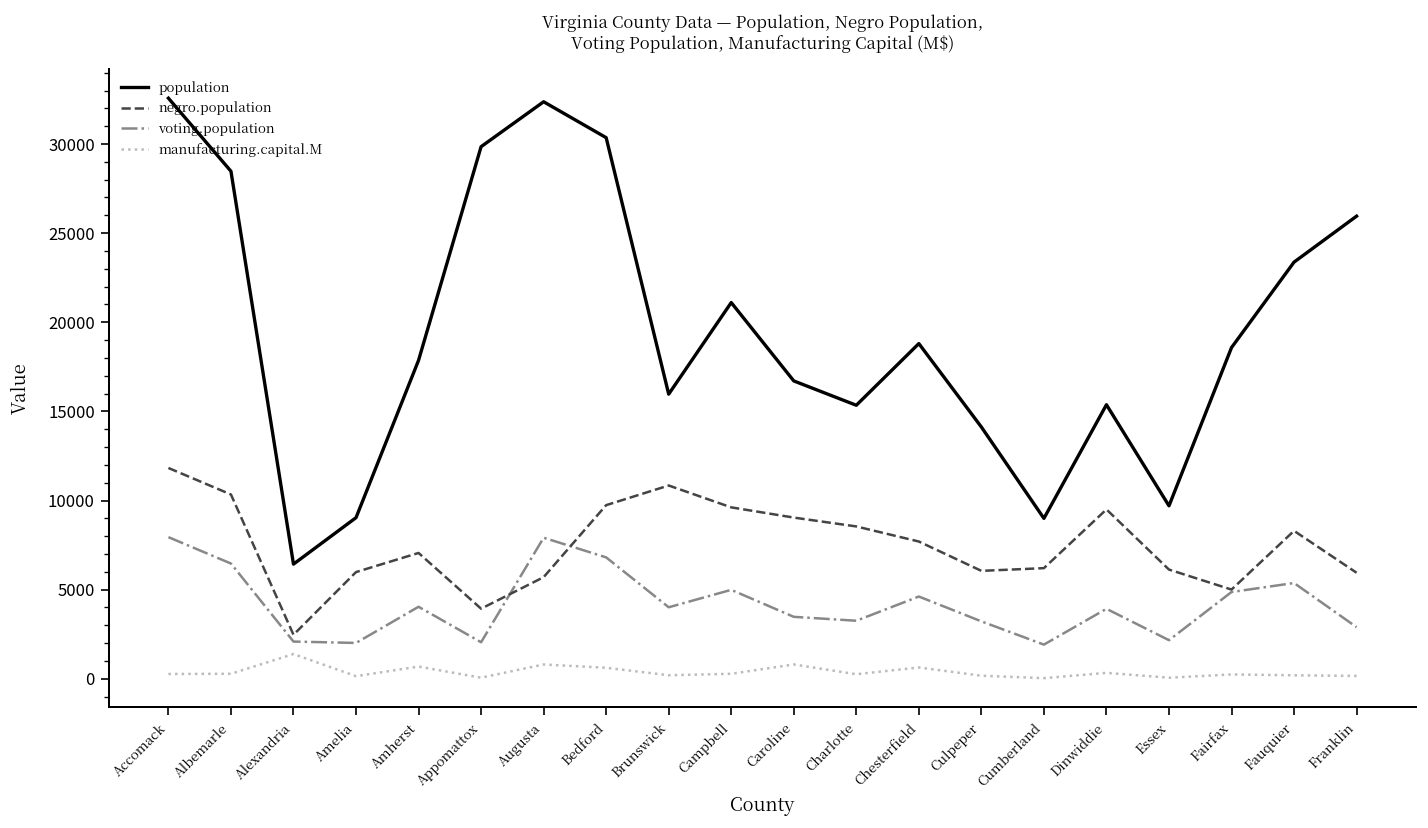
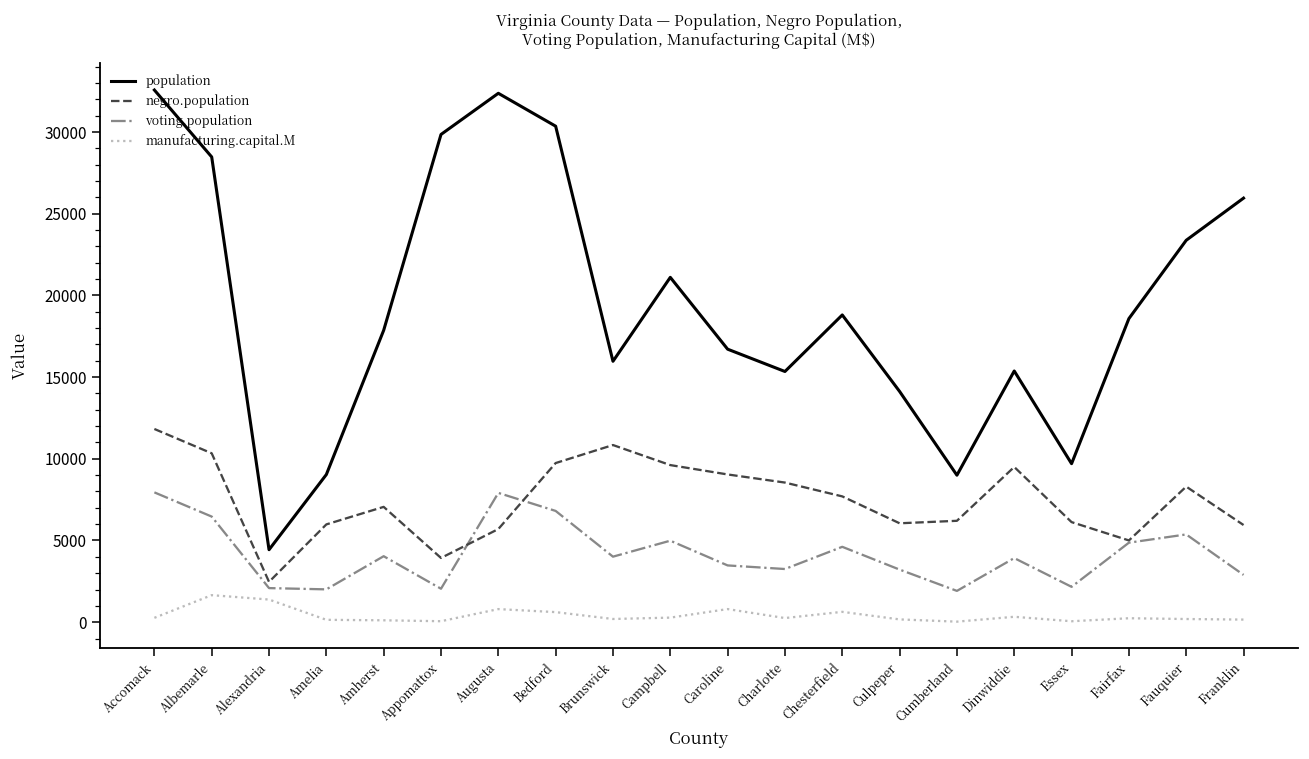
  {
    "population": {
      "Accomack": 32600,
      "Albemarle": 28500,
-     "Alexandria": 6400,
+     "Alexandria": 4400,
      "Amelia": 9000,
      "Amherst": 17900,
      "Appomattox": 29900,
      "Augusta": 32400,
      "Bedford": 30400,
      "Brunswick": 16000,
      "Campbell": 21100,
      "Caroline": 16700,
      "Charlotte": 15300,
      "Chesterfield": 18800,
      "Culpeper": 14100,
      "Cumberland": 9000,
      "Dinwiddie": 15400,
      "Essex": 9700,
      "Fairfax": 18600,
      "Fauquier": 23400,
      "Franklin": 26000
    },
    "negro.population": {
      "Accomack": 11800,
      "Albemarle": 10300,
      "Alexandria": 2500,
      "Amelia": 6000,
      "Amherst": 7100,
      "Appomattox": 3900,
      "Augusta": 5700,
      "Bedford": 9700,
      "Brunswick": 10800,
      "Campbell": 9600,
      "Caroline": 9000,
      "Charlotte": 8500,
      "Chesterfield": 7700,
      "Culpeper": 6100,
      "Cumberland": 6200,
      "Dinwiddie": 9500,
      "Essex": 6100,
      "Fauquier": 8300,
      "Franklin": 5900
    },
    "voting.population": {
      "Accomack": 7900,
      "Albemarle": 6500,
      "Alexandria": 2100,
      "Amelia": 2000,
      "Amherst": 4000,
      "Appomattox": 2000,
      "Augusta": 7900,
      "Bedford": 6800,
      "Brunswick": 4000,
      "Campbell": 5000,
      "Caroline": 3500,
      "Charlotte": 3300,
      "Chesterfield": 4600,
      "Culpeper": 3200,
      "Cumberland": 1900,
      "Dinwiddie": 3900,
      "Essex": 2200,
      "Fauquier": 5400,
      "Franklin": 2900
    },
    "manufacturing.capital.M": {
      "Accomack": 300,
-     "Albemarle": 300,
+     "Albemarle": 1700,
      "Alexandria": 1400,
      "Amelia": 100,
-     "Amherst": 700,
+     "Amherst": 100,
      "Appomattox": 100,
      "Augusta": 800,
      "Bedford": 600,
      "Brunswick": 200,
      "Campbell": 300,
      "Caroline": 800,
      "Charlotte": 300,
      "Chesterfield": 600,
      "Culpeper": 200,
      "Cumberland": 0,
      "Dinwiddie": 300,
      "Essex": 100,
      "Fairfax": 200,
      "Fauquier": 200,
      "Franklin": 200
    }
  }
